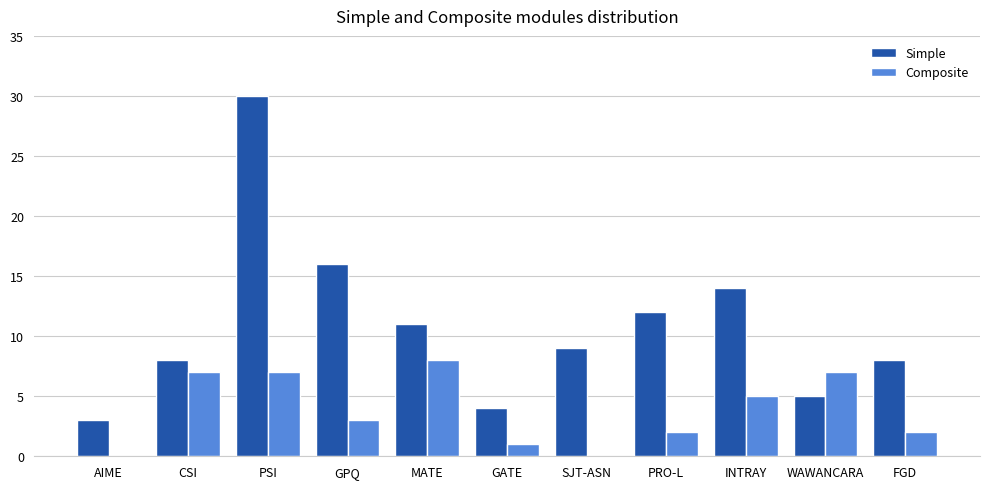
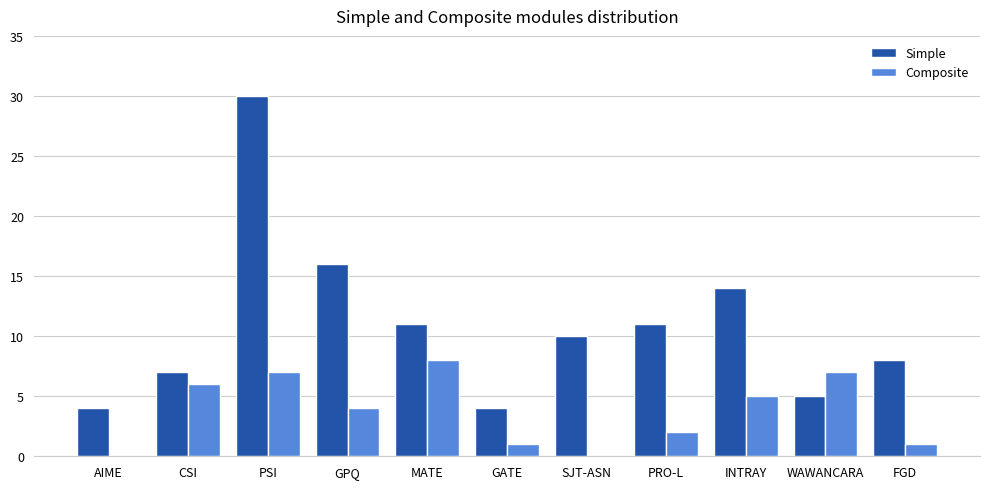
  {
    "Simple": {
-     "AIME": 3,
-     "CSI": 8,
+     "AIME": 4,
+     "CSI": 7,
      "PSI": 30,
      "GPQ": 16,
      "MATE": 11,
      "GATE": 4,
-     "SJT-ASN": 9,
-     "PRO-L": 12,
+     "SJT-ASN": 10,
+     "PRO-L": 11,
      "INTRAY": 14,
      "WAWANCARA": 5,
      "FGD": 8
    },
    "Composite": {
      "AIME": 0,
-     "CSI": 7,
+     "CSI": 6,
      "PSI": 7,
-     "GPQ": 3,
+     "GPQ": 4,
      "MATE": 8,
      "GATE": 1,
      "SJT-ASN": 0,
      "PRO-L": 2,
      "INTRAY": 5,
      "WAWANCARA": 7,
-     "FGD": 2
+     "FGD": 1
    }
  }
